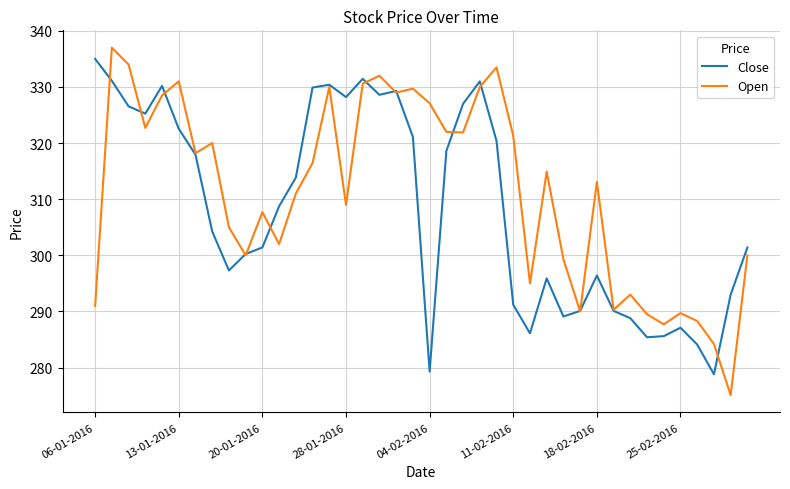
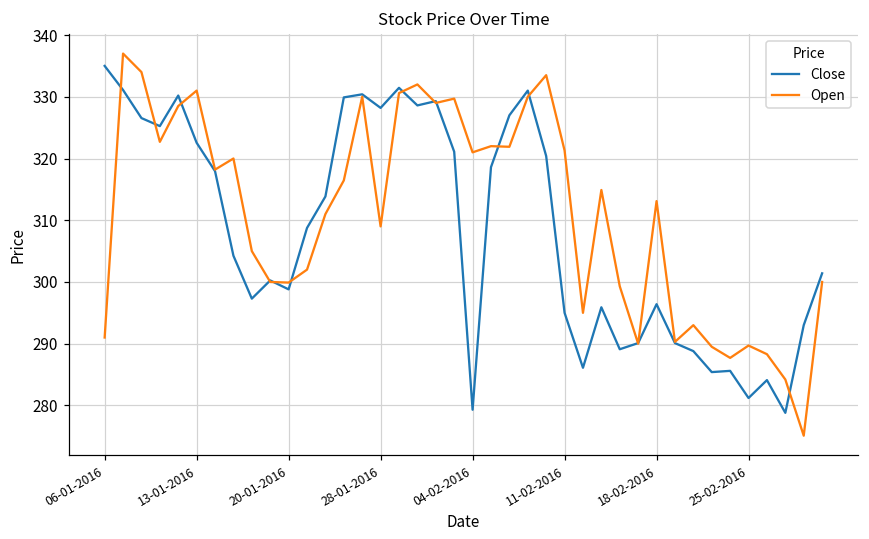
  {
    "Close": {
      "06-01-2016": 335,
      "13-01-2016": 323,
-     "20-01-2016": 301,
+     "20-01-2016": 299,
      "28-01-2016": 328,
      "04-02-2016": 279,
-     "11-02-2016": 291,
+     "11-02-2016": 295,
      "18-02-2016": 296,
-     "25-02-2016": 287
+     "25-02-2016": 281
    },
    "Open": {
      "06-01-2016": 291,
      "13-01-2016": 331,
-     "20-01-2016": 308,
+     "20-01-2016": 300,
      "28-01-2016": 309,
-     "04-02-2016": 327,
+     "04-02-2016": 321,
      "11-02-2016": 321,
      "18-02-2016": 313,
      "25-02-2016": 290
    }
  }
